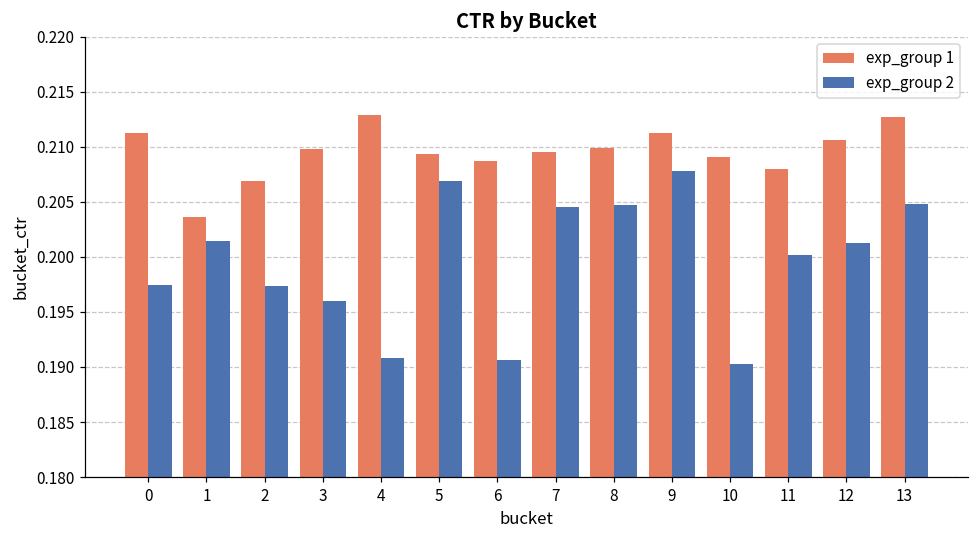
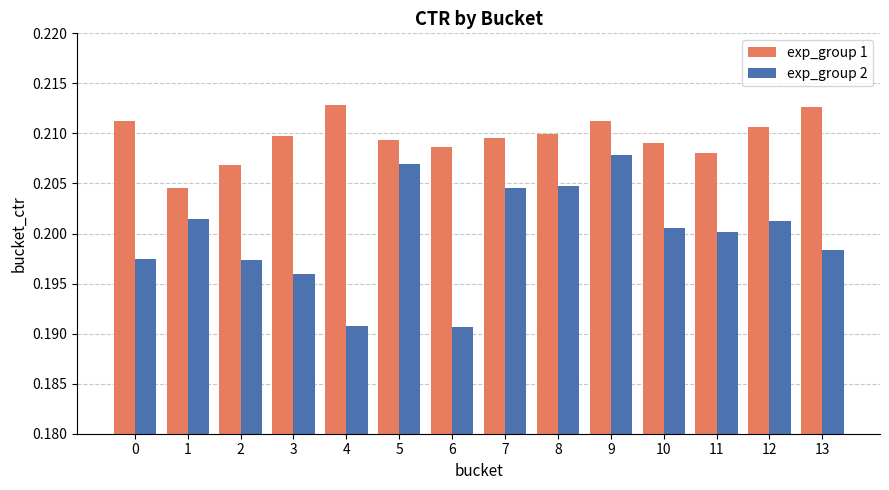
  {
    "exp_group 1": {
      "0": 0.2113,
-     "1": 0.2036,
+     "1": 0.2045,
      "2": 0.2069,
      "3": 0.2098,
      "4": 0.2129,
      "5": 0.2093,
      "6": 0.2087,
      "7": 0.2096,
      "8": 0.2099,
      "9": 0.2113,
      "10": 0.2090,
      "11": 0.2080,
      "12": 0.2106,
      "13": 0.2127
    },
    "exp_group 2": {
      "0": 0.1974,
      "1": 0.2014,
      "2": 0.1973,
      "3": 0.1960,
      "4": 0.1908,
      "5": 0.2069,
      "6": 0.1906,
      "7": 0.2045,
      "8": 0.2047,
      "9": 0.2078,
-     "10": 0.1903,
+     "10": 0.2005,
      "11": 0.2001,
      "12": 0.2012,
-     "13": 0.2048
+     "13": 0.1984
    }
  }
